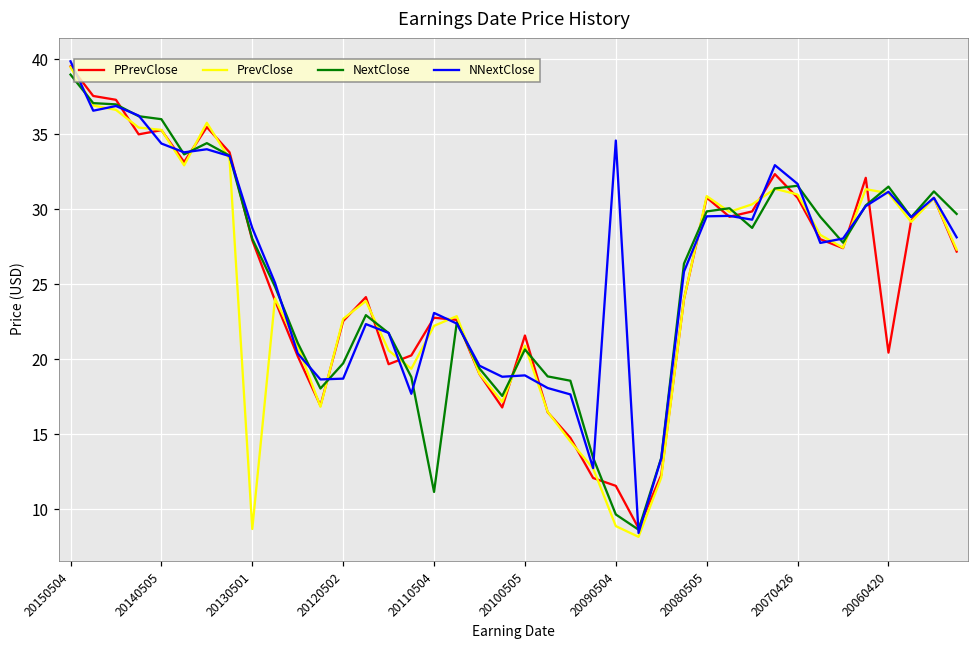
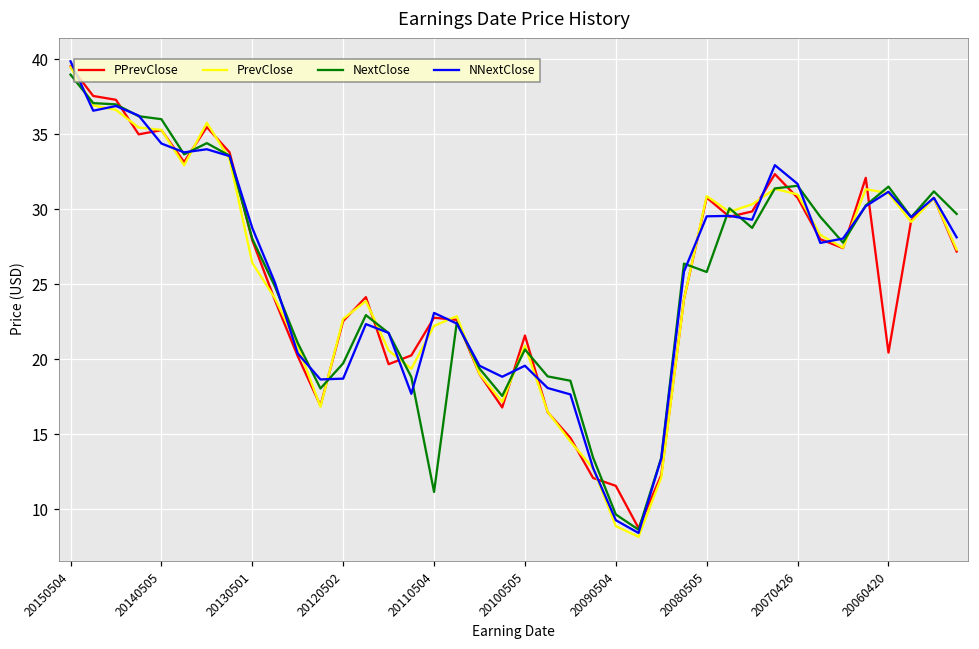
  {
    "PPrevClose": {
      "20110504": 22.8,
      "20100505": 21.6,
      "20090504": 11.6,
      "20070426": 30.8,
      "20060420": 20.4
    },
    "PrevClose": {
-     "20130501": 8.7,
+     "20130501": 26.4,
      "20110504": 22.2,
      "20100505": 20.9,
      "20090504": 8.9,
      "20070426": 31.0
    },
    "NextClose": {
      "20150504": 39.0,
      "20140505": 36.0,
      "20120502": 19.7,
      "20110504": 11.2,
      "20100505": 20.7,
      "20090504": 9.7,
-     "20080505": 29.9,
+     "20080505": 25.8,
      "20060420": 31.5
    },
    "NNextClose": {
      "20150504": 39.9,
      "20140505": 34.4,
      "20130501": 28.8,
      "20120502": 18.7,
      "20110504": 23.1,
-     "20100505": 18.9,
-     "20090504": 34.6,
+     "20100505": 19.6,
+     "20090504": 9.3,
      "20080505": 29.5
    }
  }
